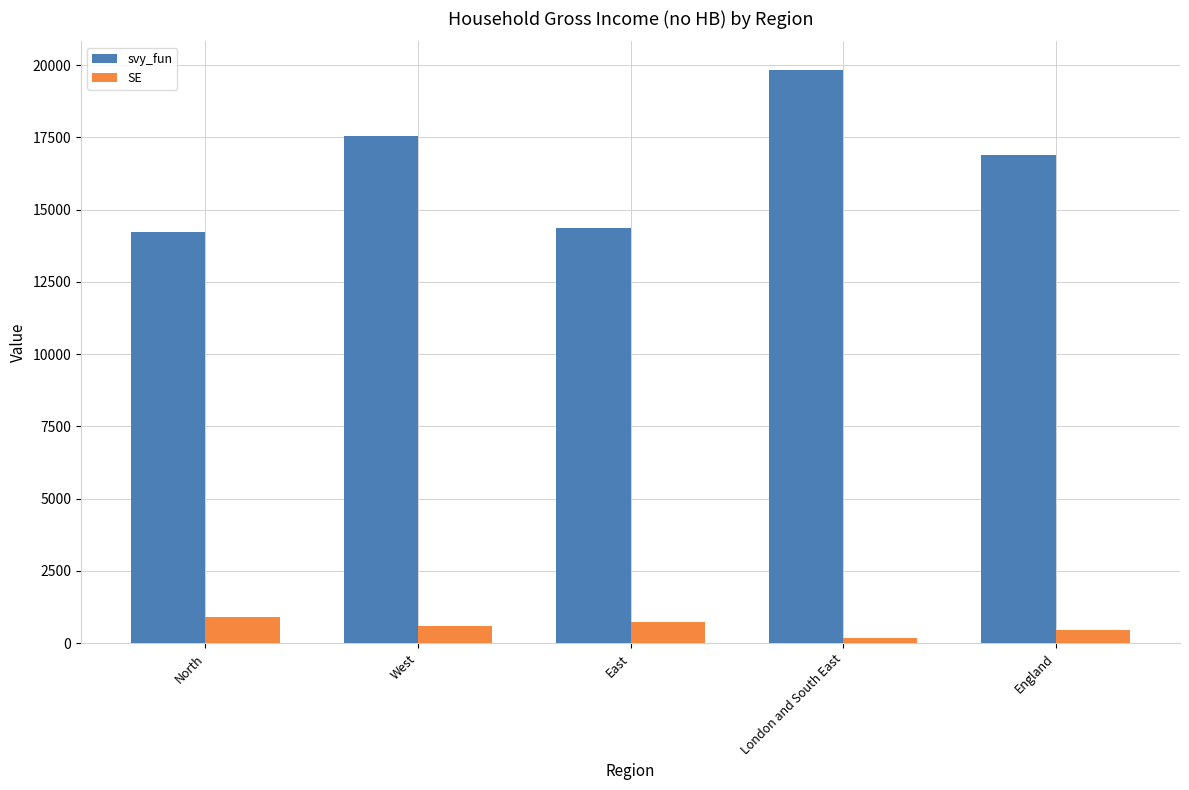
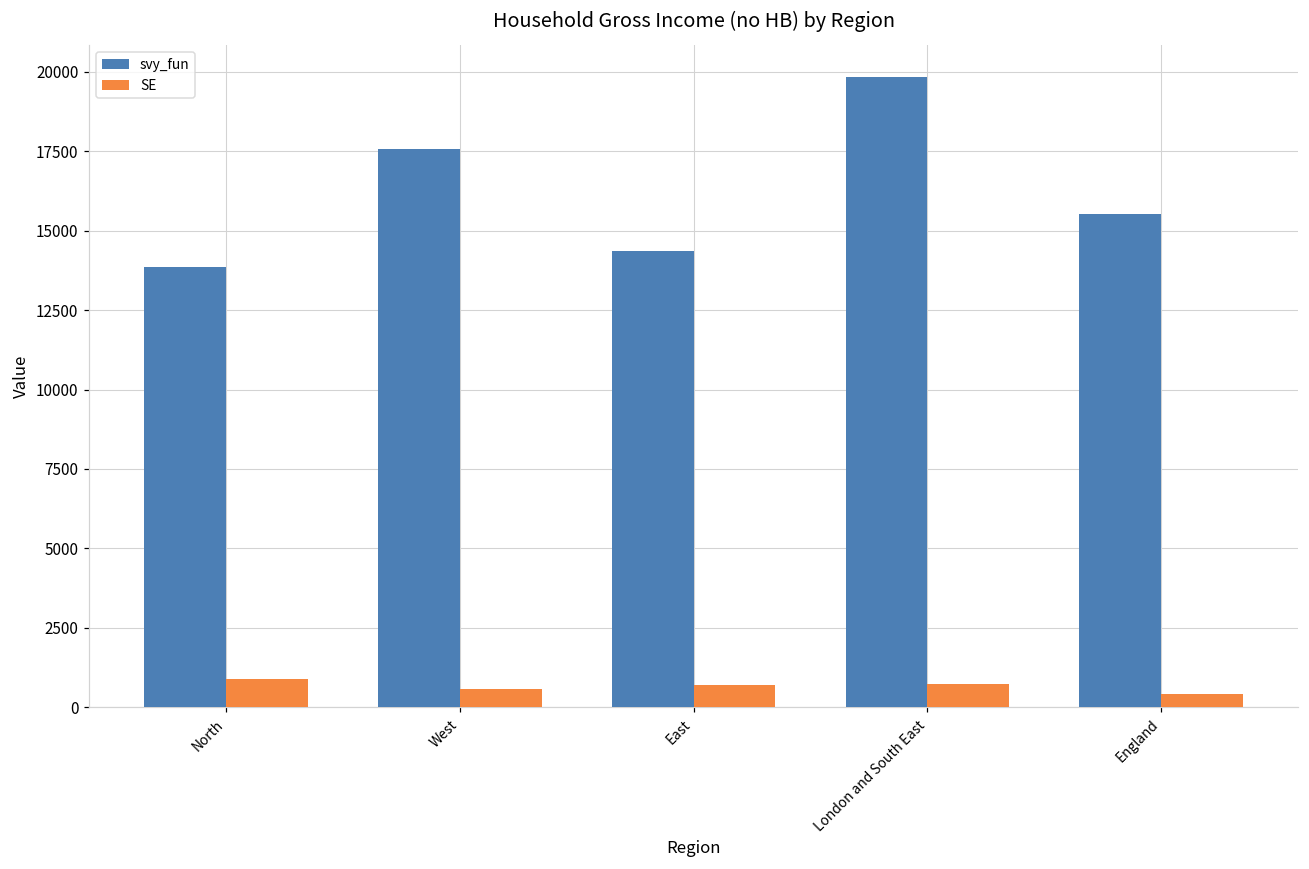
  {
    "svy_fun": {
-     "North": 14200,
+     "North": 13900,
      "West": 17600,
      "East": 14400,
      "London and South East": 19800,
-     "England": 16900
+     "England": 15500
    },
    "SE": {
      "North": 900,
      "West": 600,
      "East": 700,
-     "London and South East": 200,
+     "London and South East": 700,
      "England": 400
    }
  }
